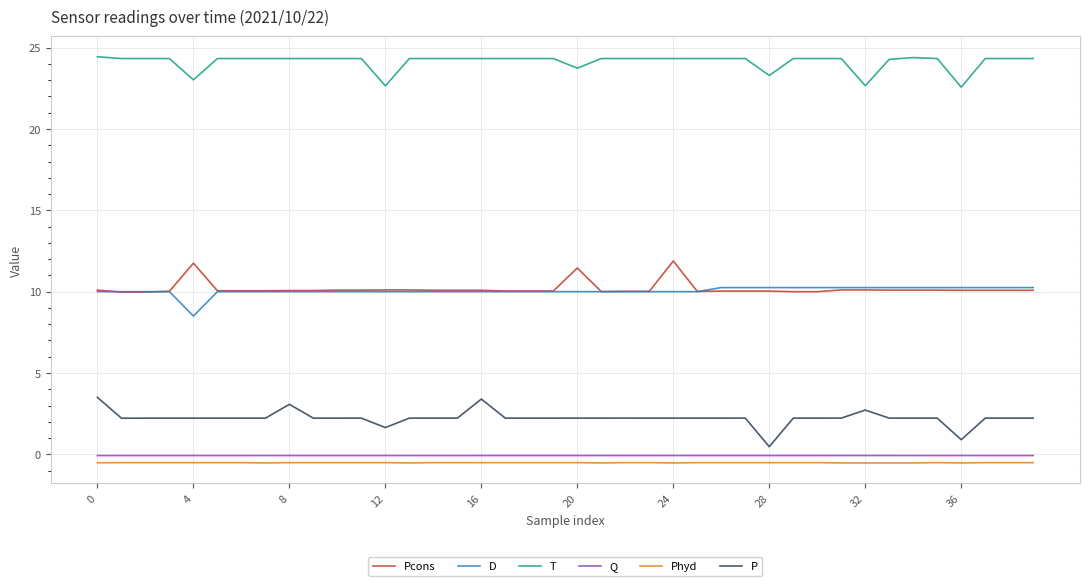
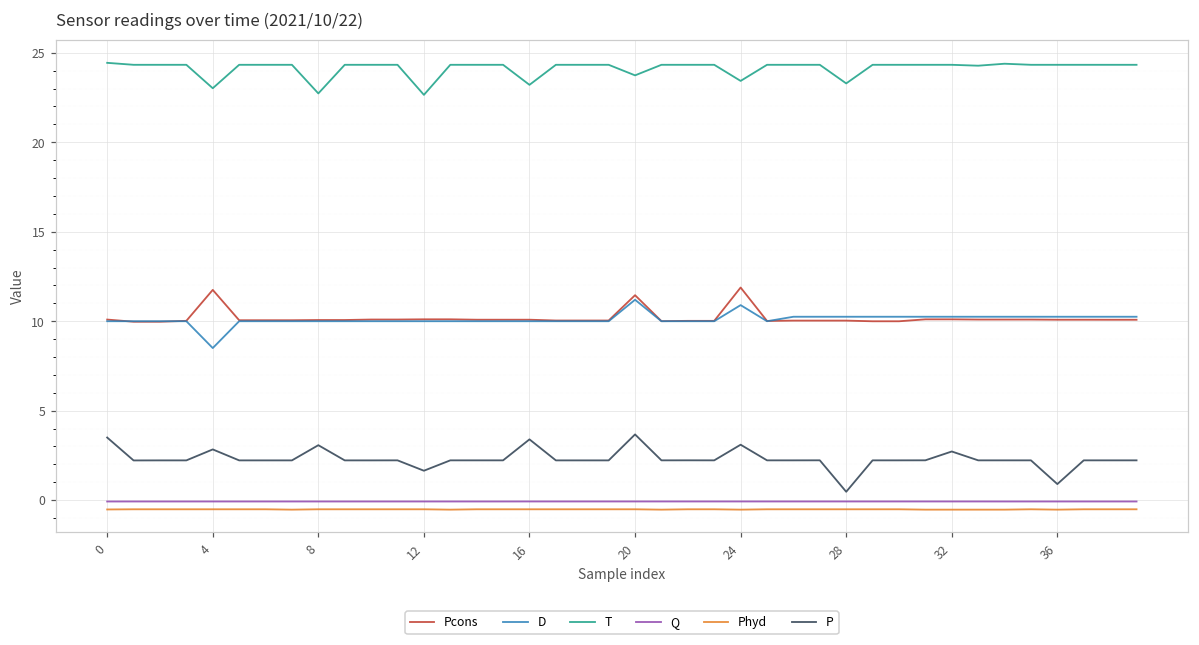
  {
    "Pcons": {
      "4": 11.8,
      "20": 11.5,
      "24": 11.9,
      "28": 10.0,
      "36": 10.1
    },
    "D": {
      "4": 8.5,
-     "20": 10.0,
-     "24": 10.0,
+     "20": 11.2,
+     "24": 10.9,
      "28": 10.3,
      "36": 10.3
    },
    "T": {
      "0": 24.4,
      "4": 23.0,
-     "8": 24.3,
+     "8": 22.7,
      "12": 22.7,
-     "16": 24.3,
+     "16": 23.2,
      "20": 23.7,
-     "24": 24.3,
+     "24": 23.4,
      "28": 23.3,
-     "32": 22.7,
-     "36": 22.6
+     "32": 24.3,
+     "36": 24.3
    },
    "Q": {
      "0": -0.1,
      "4": -0.1,
      "8": -0.1,
      "12": -0.1,
      "16": -0.1,
      "20": -0.1,
      "24": -0.1,
      "28": -0.1,
      "32": -0.1,
      "36": -0.1
    },
    "Phyd": {
      "0": -0.5,
      "4": -0.5,
      "8": -0.5,
      "12": -0.5,
      "16": -0.5,
      "20": -0.5,
      "24": -0.5,
      "28": -0.5,
      "32": -0.5,
      "36": -0.5
    },
    "P": {
      "0": 3.5,
-     "4": 2.2,
+     "4": 2.8,
      "8": 3.1,
      "12": 1.6,
      "16": 3.4,
-     "20": 2.2,
-     "24": 2.2,
+     "20": 3.7,
+     "24": 3.1,
      "28": 0.5,
      "32": 2.7,
      "36": 0.9
    }
  }
